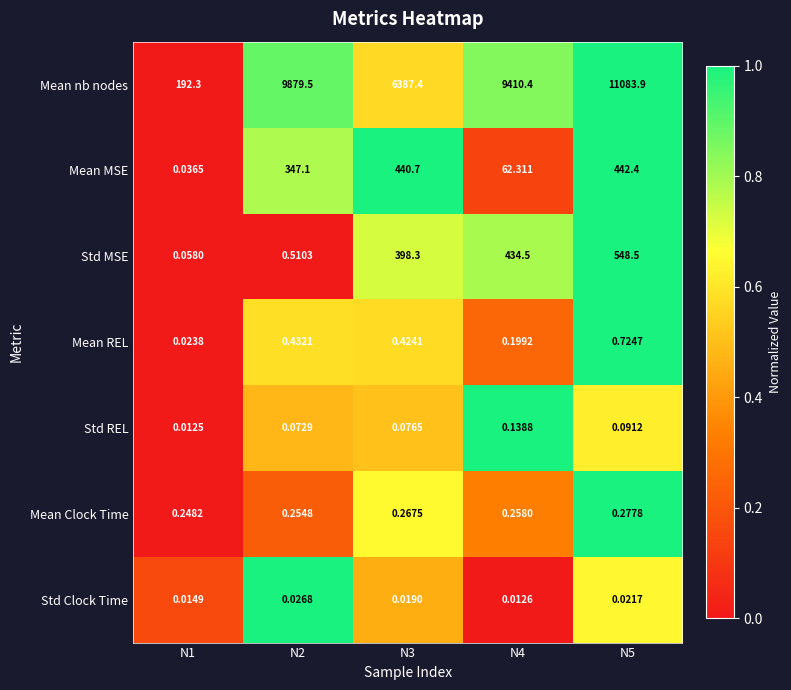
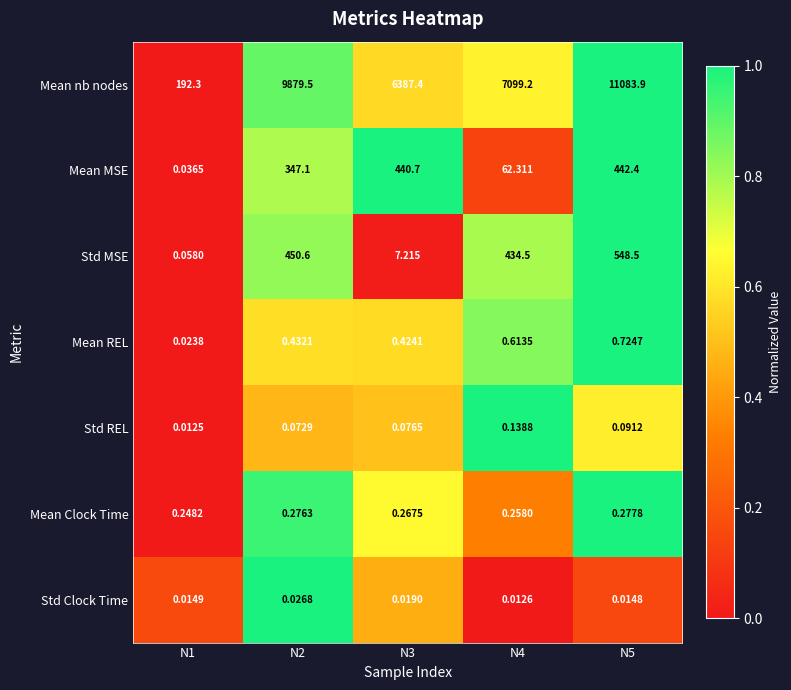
  {
    "Mean nb nodes": {
      "N1": 192.3,
      "N2": 9879.5,
      "N3": 6387.4,
-     "N4": 9410.4,
+     "N4": 7099.2,
      "N5": 11083.9
    },
    "Mean MSE": {
      "N1": 0.0365,
      "N2": 347.1,
      "N3": 440.7,
      "N4": 62.311,
      "N5": 442.4
    },
    "Std MSE": {
      "N1": 0.0580,
-     "N2": 0.5103,
-     "N3": 398.3,
+     "N2": 450.6,
+     "N3": 7.215,
      "N4": 434.5,
      "N5": 548.5
    },
    "Mean REL": {
      "N1": 0.0238,
      "N2": 0.4321,
      "N3": 0.4241,
-     "N4": 0.1992,
+     "N4": 0.6135,
      "N5": 0.7247
    },
    "Std REL": {
      "N1": 0.0125,
      "N2": 0.0729,
      "N3": 0.0765,
      "N4": 0.1388,
      "N5": 0.0912
    },
    "Mean Clock Time": {
      "N1": 0.2482,
-     "N2": 0.2548,
+     "N2": 0.2763,
      "N3": 0.2675,
      "N4": 0.2580,
      "N5": 0.2778
    },
    "Std Clock Time": {
      "N1": 0.0149,
      "N2": 0.0268,
      "N3": 0.0190,
      "N4": 0.0126,
-     "N5": 0.0217
+     "N5": 0.0148
    }
  }
